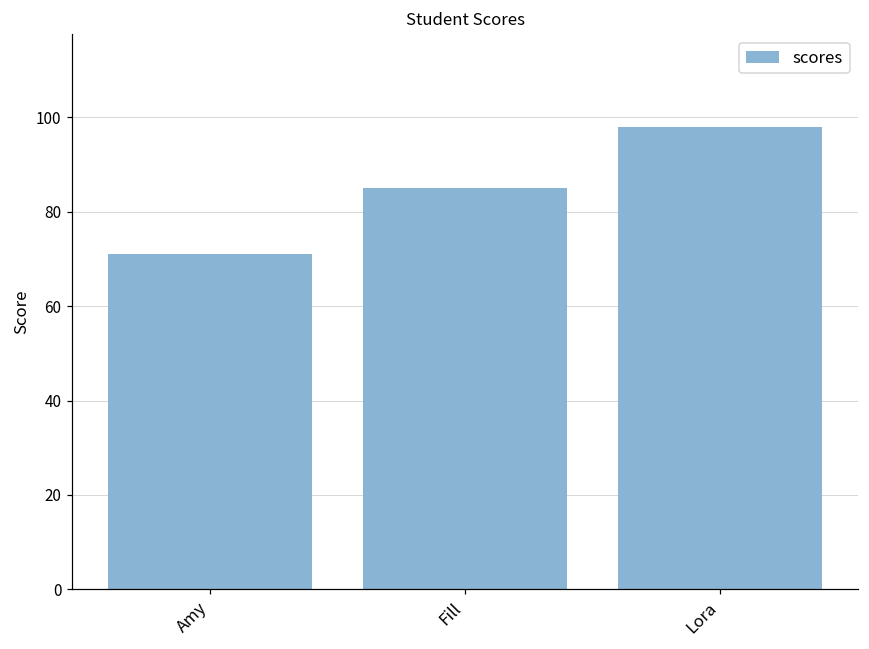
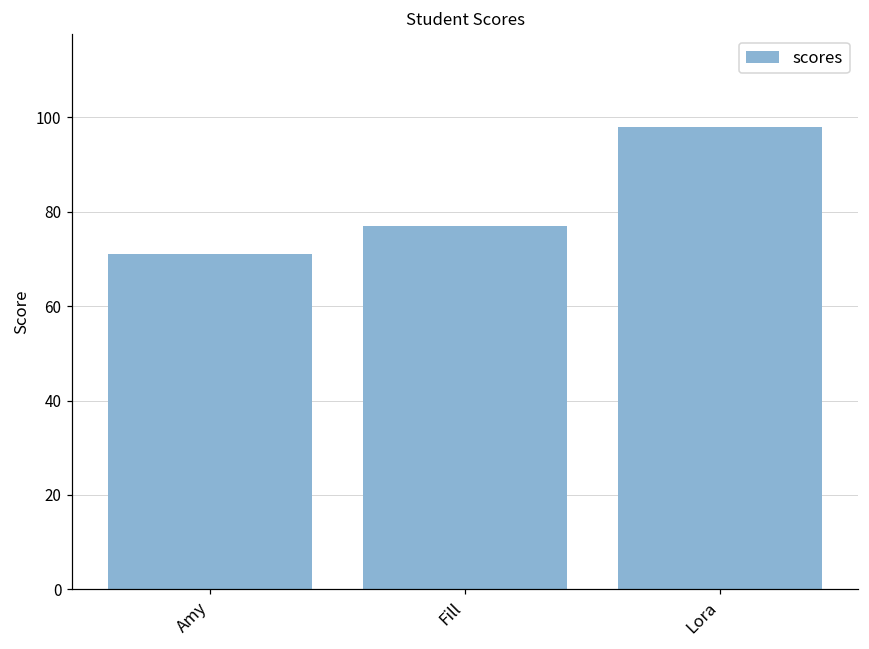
  {
    "Amy": 71,
-   "Fill": 85,
+   "Fill": 77,
    "Lora": 98
  }
